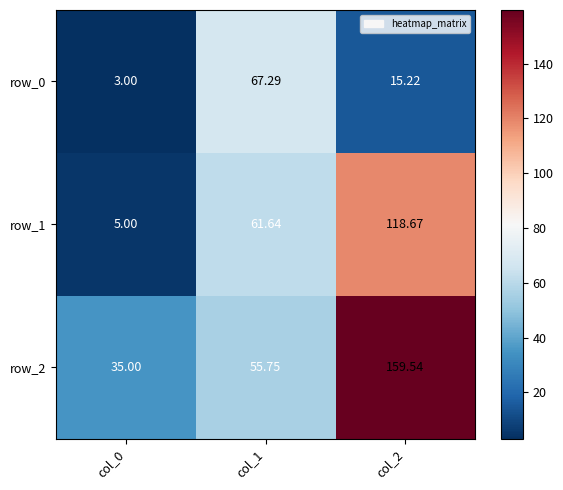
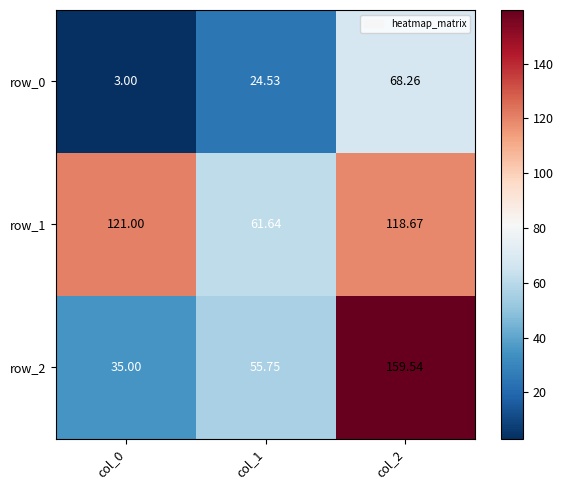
  {
    "row_0": {
      "col_0": 3.00,
-     "col_1": 67.29,
-     "col_2": 15.22
+     "col_1": 24.53,
+     "col_2": 68.26
    },
    "row_1": {
-     "col_0": 5.00,
+     "col_0": 121.00,
      "col_1": 61.64,
      "col_2": 118.67
    },
    "row_2": {
      "col_0": 35.00,
      "col_1": 55.75,
      "col_2": 159.54
    }
  }
